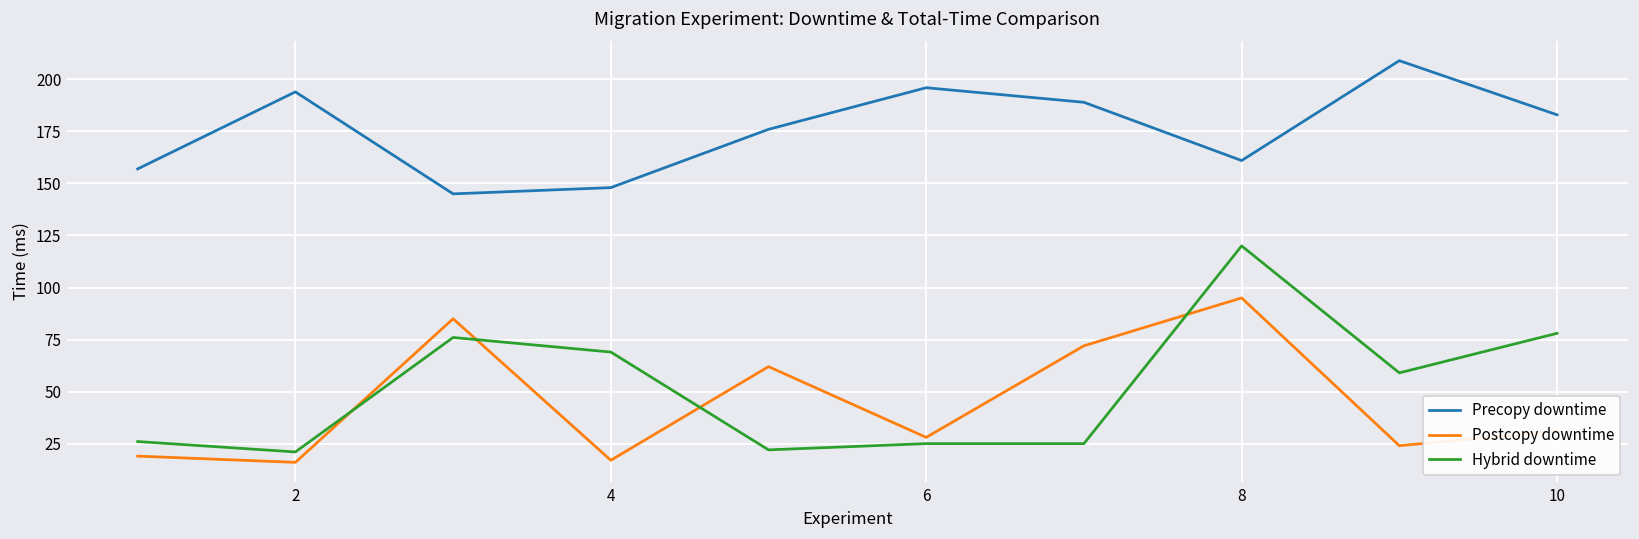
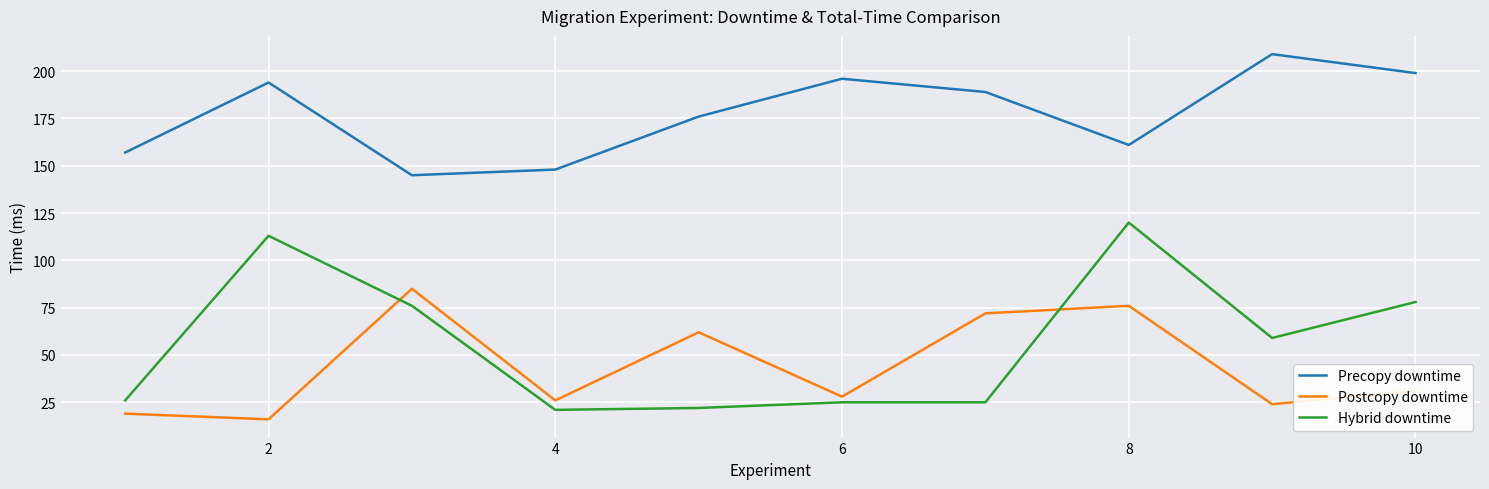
  {
    "Precopy downtime": {
      "2": 194,
      "4": 148,
      "6": 196,
      "8": 161,
-     "10": 183
+     "10": 199
    },
    "Postcopy downtime": {
      "2": 16,
-     "4": 17,
+     "4": 26,
      "6": 28,
-     "8": 95
+     "8": 76
    },
    "Hybrid downtime": {
-     "2": 21,
-     "4": 69,
+     "2": 113,
+     "4": 21,
      "6": 25,
      "8": 120,
      "10": 78
    }
  }
